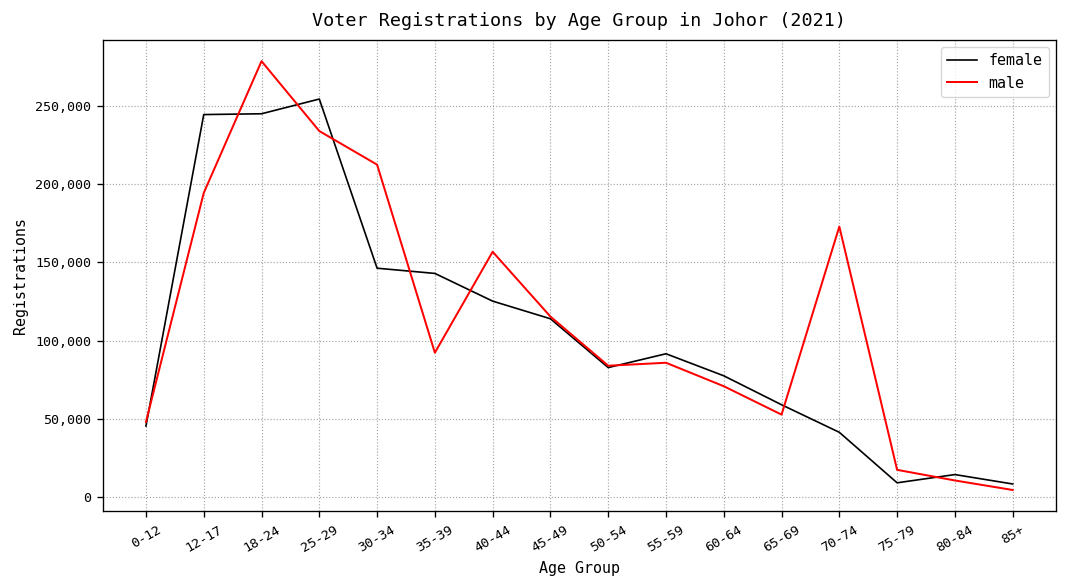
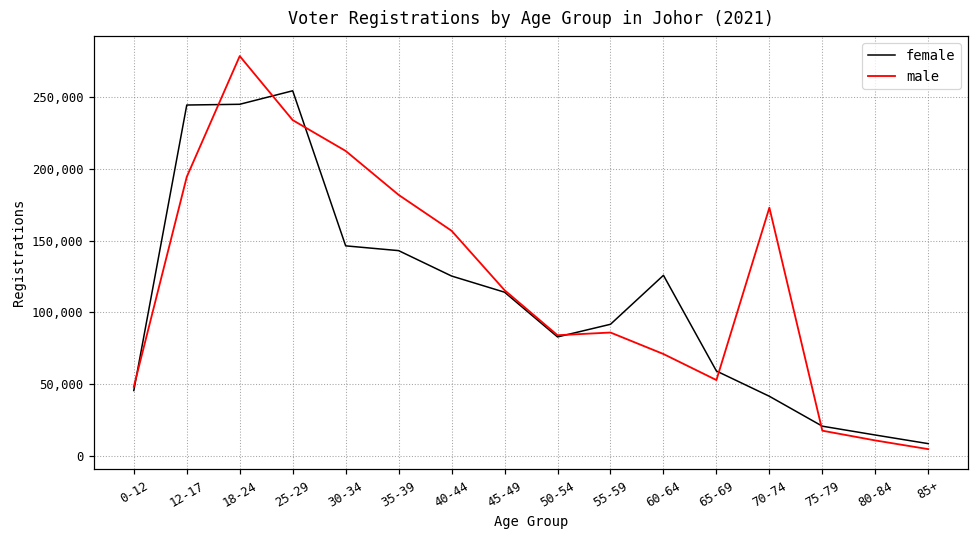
  {
    "female": {
      "0-12": "46,000",
      "12-17": "244,000",
      "18-24": "245,000",
      "25-29": "254,000",
      "30-34": "146,000",
      "35-39": "143,000",
      "40-44": "125,000",
      "55-59": "92,000",
-     "60-64": "78,000",
+     "60-64": "126,000",
      "65-69": "59,000",
      "70-74": "42,000",
-     "75-79": "9,000",
+     "75-79": "21,000",
      "80-84": "15,000",
      "85+": "9,000"
    },
    "male": {
      "0-12": "48,000",
      "12-17": "194,000",
      "18-24": "278,000",
      "25-29": "234,000",
      "30-34": "212,000",
-     "35-39": "92,000",
+     "35-39": "182,000",
      "40-44": "157,000",
      "55-59": "86,000",
      "60-64": "71,000",
      "65-69": "53,000",
      "70-74": "173,000",
      "75-79": "18,000",
      "80-84": "11,000",
      "85+": "5,000"
    }
  }
